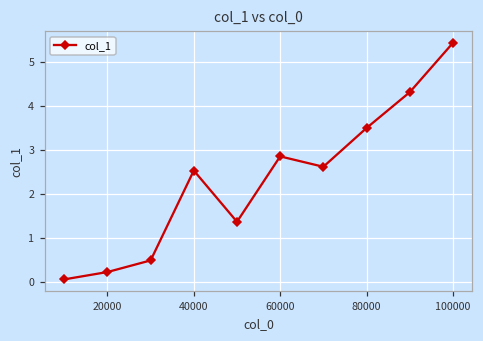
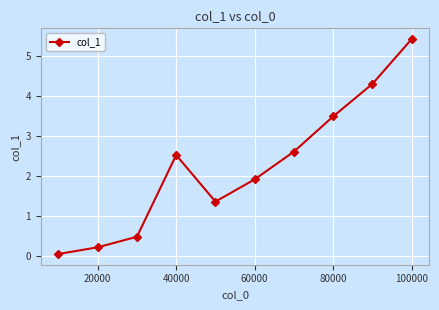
  {
    "20000": 0.2,
    "40000": 2.5,
-   "60000": 2.9,
+   "60000": 1.9,
    "80000": 3.5,
    "100000": 5.4
  }
